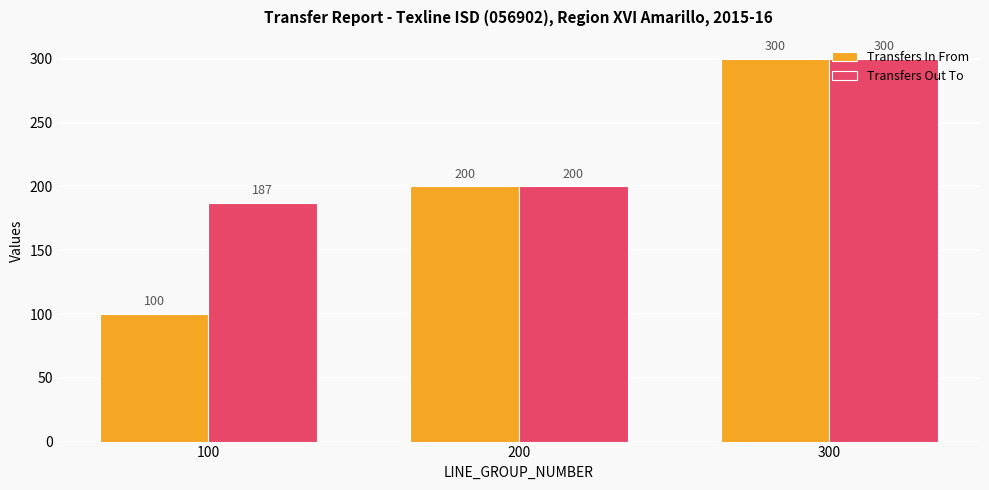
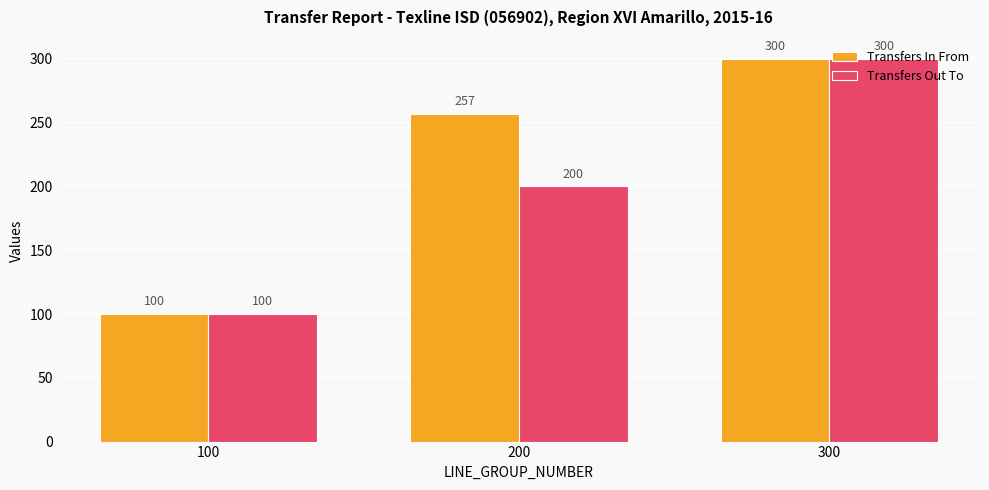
  {
    "Transfers In From": {
      "100": 100,
-     "200": 200,
+     "200": 257,
      "300": 300
    },
    "Transfers Out To": {
-     "100": 187,
+     "100": 100,
      "200": 200,
      "300": 300
    }
  }
